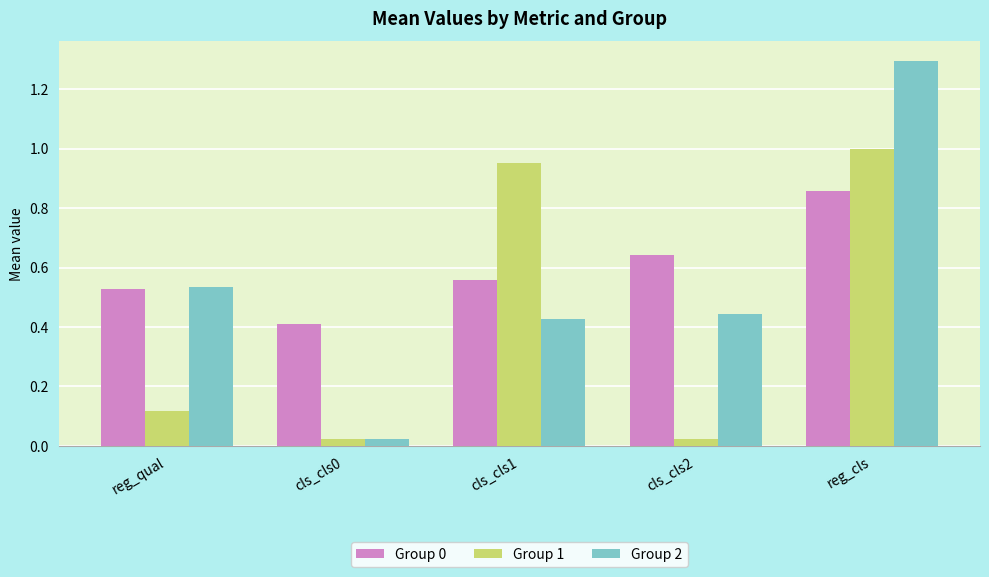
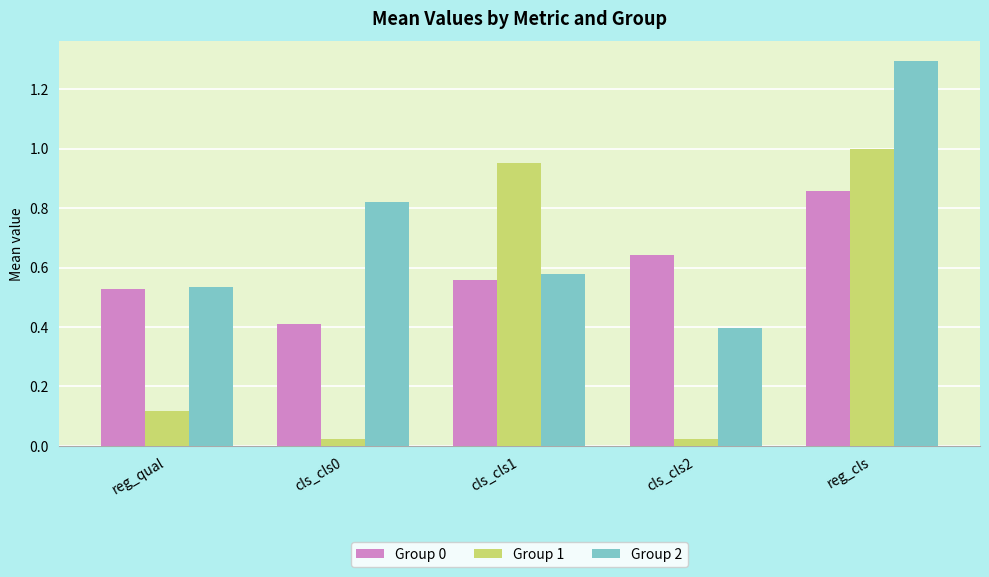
  {
    "Group 0": {
      "reg_qual": 0.53,
      "cls_cls0": 0.41,
      "cls_cls1": 0.56,
      "cls_cls2": 0.64,
      "reg_cls": 0.86
    },
    "Group 1": {
      "reg_qual": 0.12,
      "cls_cls0": 0.02,
      "cls_cls1": 0.95,
      "cls_cls2": 0.02,
      "reg_cls": 1.00
    },
    "Group 2": {
      "reg_qual": 0.54,
-     "cls_cls0": 0.02,
-     "cls_cls1": 0.43,
-     "cls_cls2": 0.44,
+     "cls_cls0": 0.82,
+     "cls_cls1": 0.58,
+     "cls_cls2": 0.40,
      "reg_cls": 1.30
    }
  }
